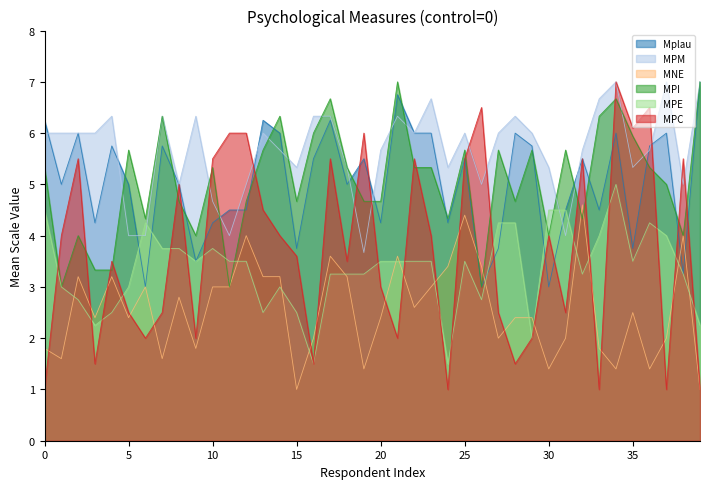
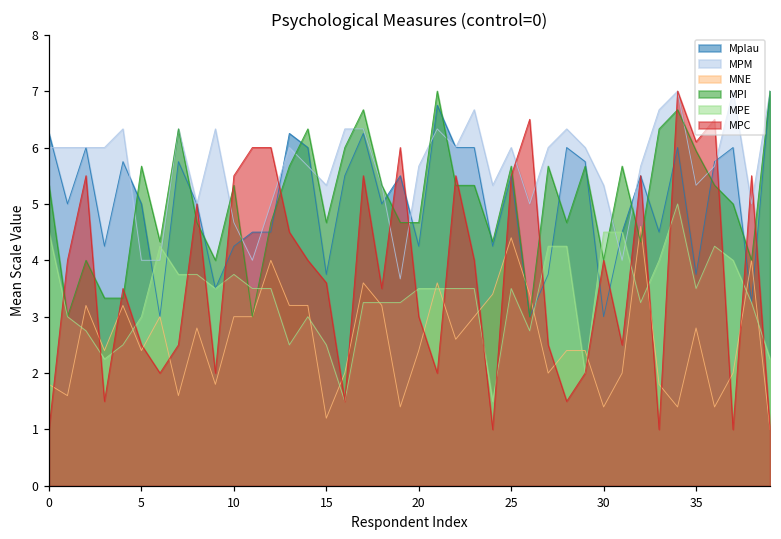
  {
    "Mplau": {
      "0": 6.3,
      "5": 5.0,
      "10": 4.3,
      "15": 3.8,
      "20": 4.3,
      "30": 3.0,
      "35": 3.8
    },
    "MPM": {
      "0": 6.0,
      "5": 4.0,
      "10": 4.7,
      "15": 5.3,
      "20": 5.7,
      "25": 6.0,
      "30": 5.3,
      "35": 5.3
    },
    "MNE": {
      "0": 1.8,
      "5": 2.4,
      "10": 3.0,
-     "15": 1.0,
+     "15": 1.2,
      "20": 2.4,
      "25": 4.4,
      "30": 1.4,
-     "35": 2.5
+     "35": 2.8
    },
    "MPI": {
      "0": 5.3,
      "5": 5.7,
      "10": 5.3,
      "15": 4.7,
      "20": 4.7,
      "25": 5.7,
      "35": 5.9
    },
    "MPE": {
      "0": 4.5,
      "5": 3.0,
      "10": 3.8,
      "15": 2.5,
      "20": 3.5,
      "25": 3.5,
      "30": 4.5,
      "35": 3.5
    },
    "MPC": {
      "0": 1.0,
      "5": 2.5,
      "10": 5.5,
      "15": 3.6,
      "20": 3.0,
      "35": 6.1
    }
  }
